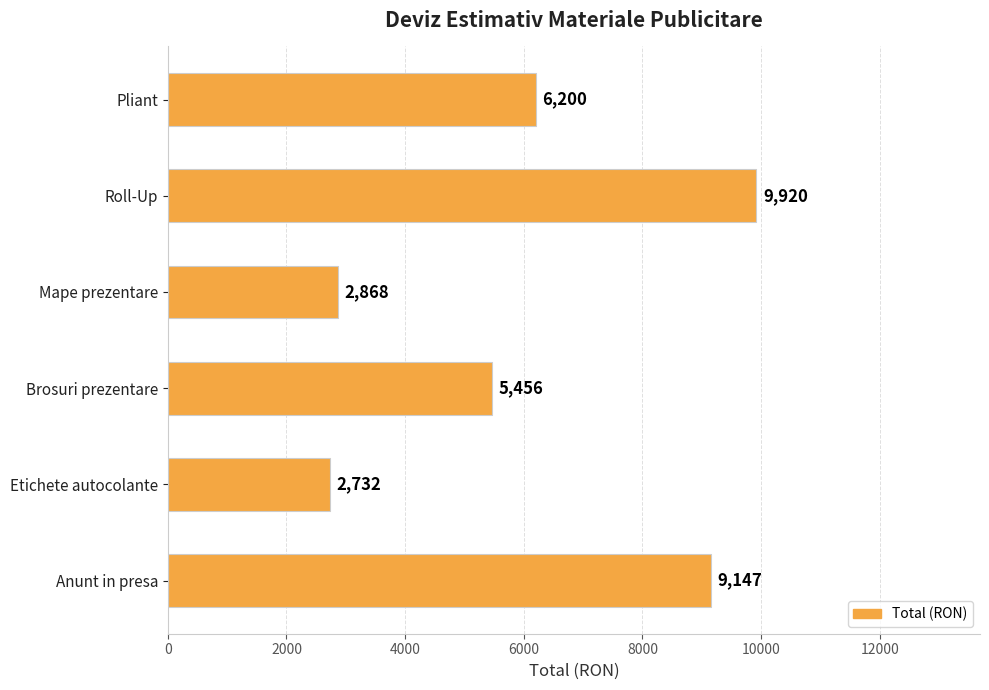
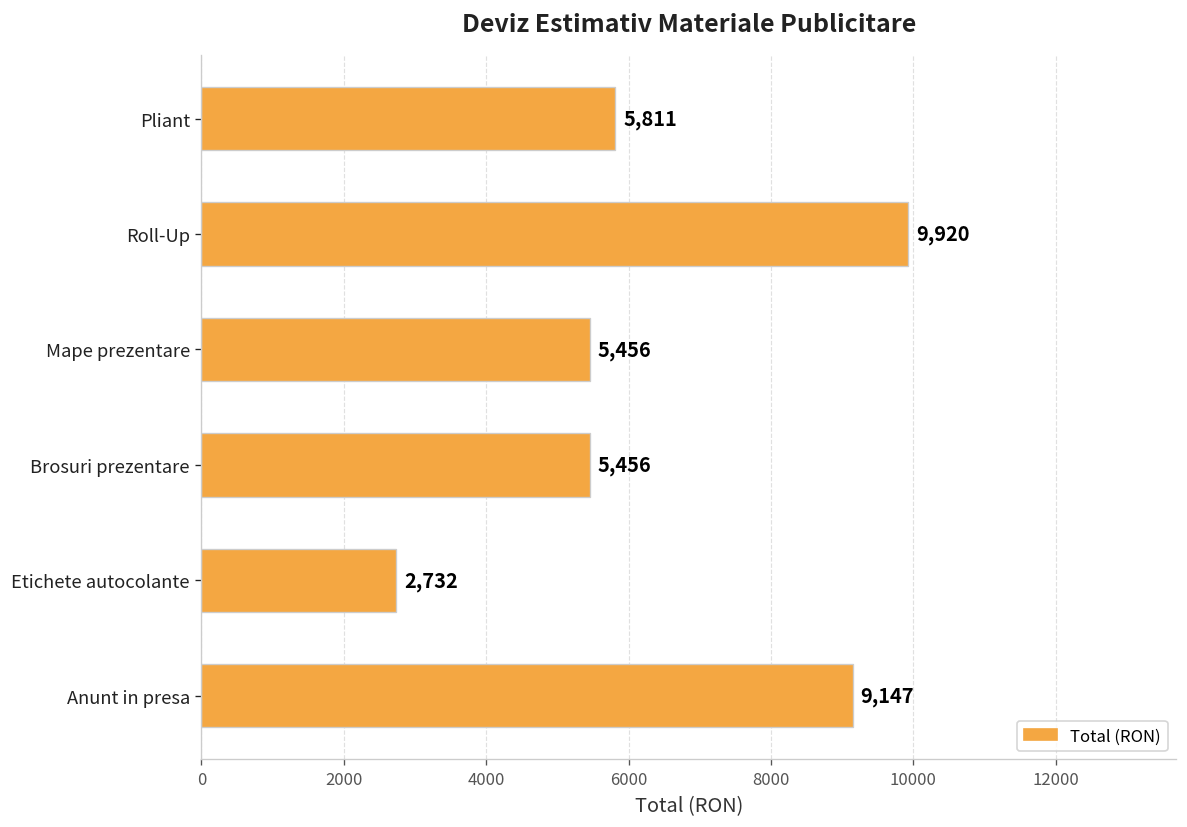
  {
-   "Pliant": "6,200",
+   "Pliant": "5,811",
    "Roll-Up": "9,920",
-   "Mape prezentare": "2,868",
+   "Mape prezentare": "5,456",
    "Brosuri prezentare": "5,456",
    "Etichete autocolante": "2,732",
    "Anunt in presa": "9,147"
  }
